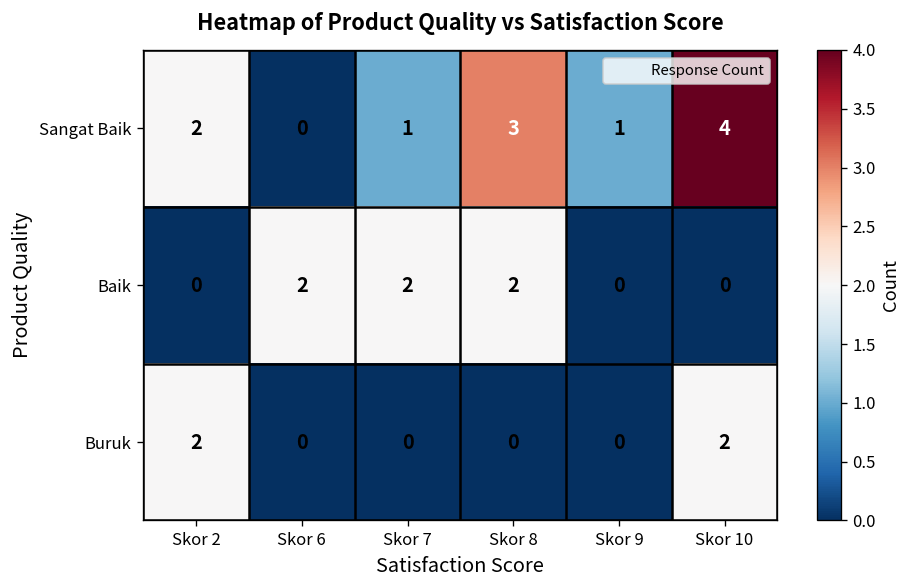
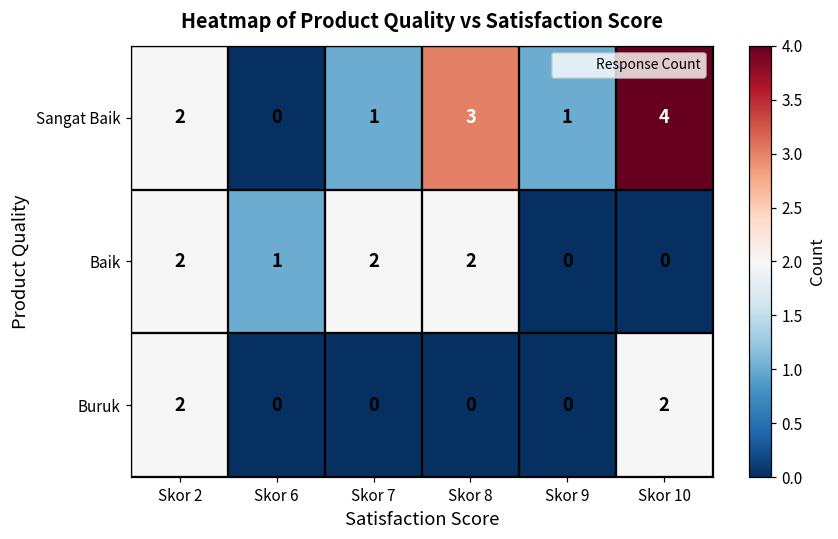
  {
    "Sangat Baik": {
      "Skor 2": 2,
      "Skor 6": 0,
      "Skor 7": 1,
      "Skor 8": 3,
      "Skor 9": 1,
      "Skor 10": 4
    },
    "Baik": {
-     "Skor 2": 0,
-     "Skor 6": 2,
+     "Skor 2": 2,
+     "Skor 6": 1,
      "Skor 7": 2,
      "Skor 8": 2,
      "Skor 9": 0,
      "Skor 10": 0
    },
    "Buruk": {
      "Skor 2": 2,
      "Skor 6": 0,
      "Skor 7": 0,
      "Skor 8": 0,
      "Skor 9": 0,
      "Skor 10": 2
    }
  }
